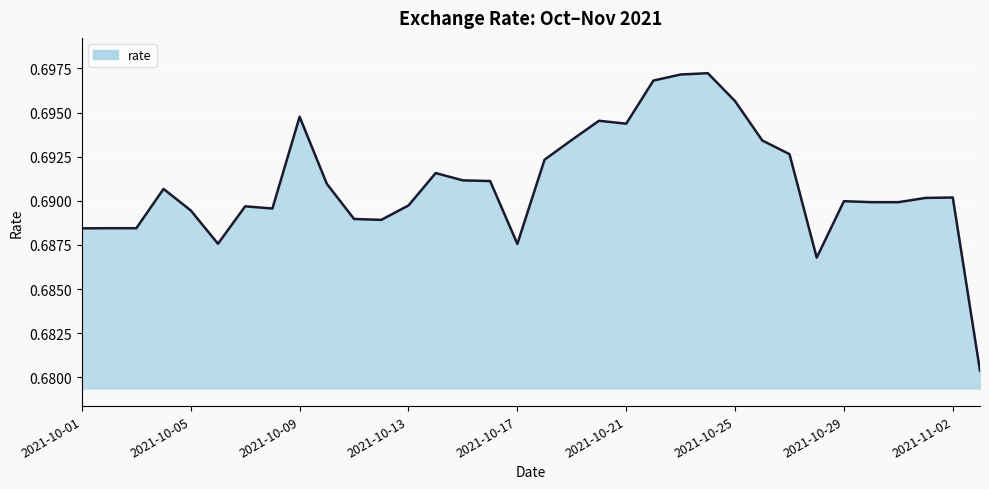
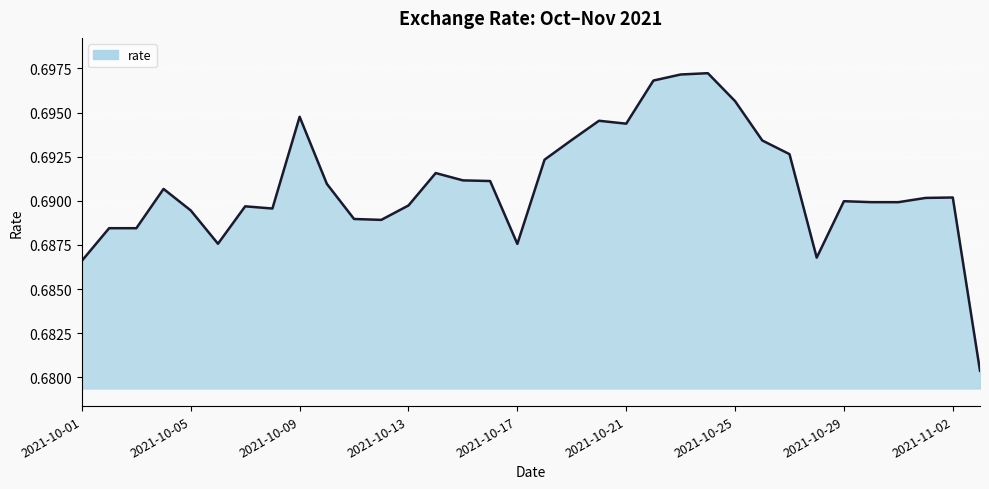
  {
-   "2021-10-01": 0.6884,
+   "2021-10-01": 0.6866,
    "2021-10-05": 0.6895,
    "2021-10-09": 0.6948,
    "2021-10-13": 0.6897,
    "2021-10-17": 0.6876,
    "2021-10-21": 0.6944,
    "2021-10-25": 0.6956,
    "2021-10-29": 0.6900,
    "2021-11-02": 0.6902
  }
